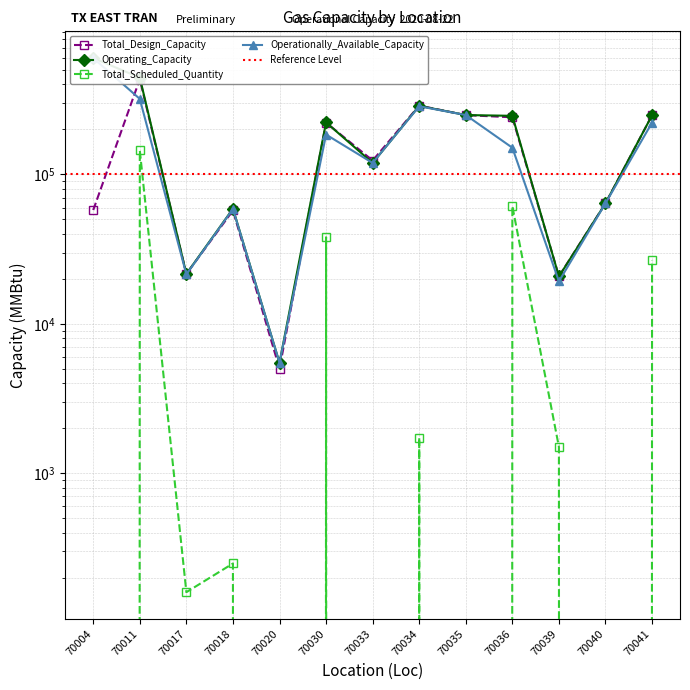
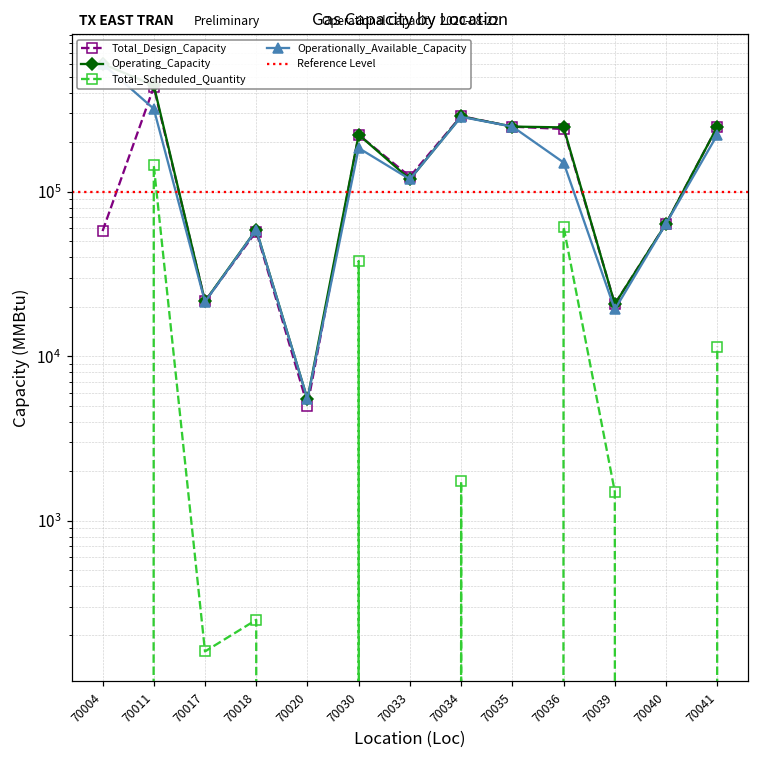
  {
    "Total_Design_Capacity": {
      "70004": 58000,
      "70020": 5000
    },
    "Total_Scheduled_Quantity": {
      "70011": 140000,
      "70017": 160,
      "70018": 250,
      "70030": 38000,
      "70034": 1700,
      "70036": 61000,
      "70039": 1500,
-     "70041": 27000
+     "70041": 11000
    },
    "Operationally_Available_Capacity": {
      "70011": 320000,
      "70030": 180000,
      "70036": 150000,
      "70039": 19000,
      "70041": 220000
    }
  }
